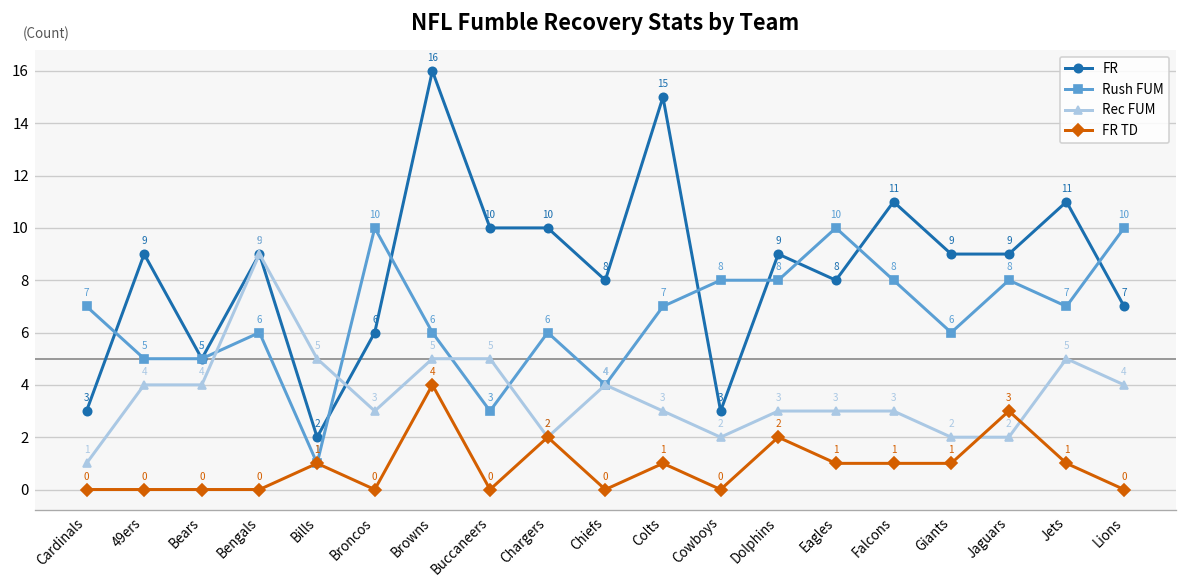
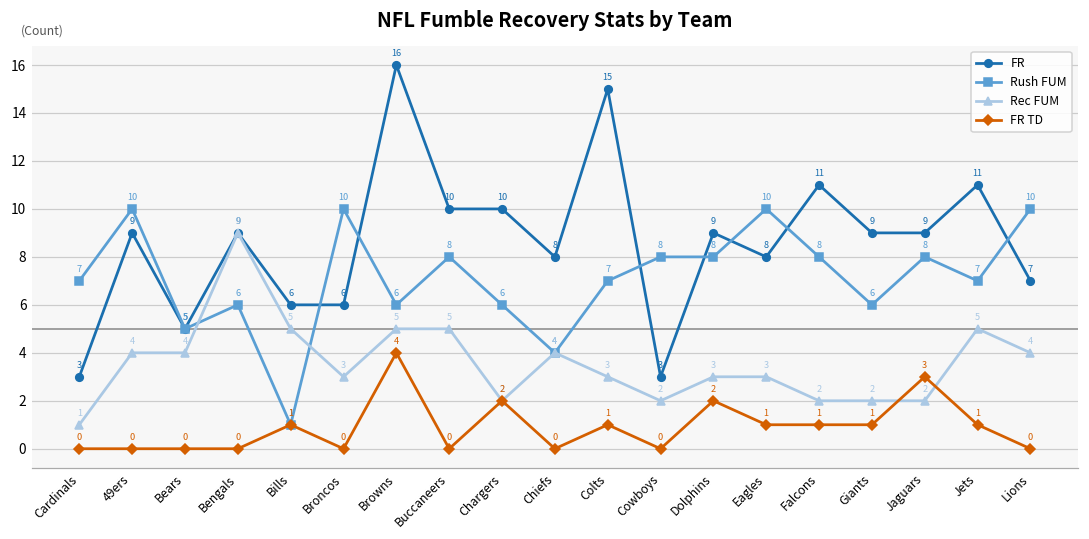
  {
    "FR": {
      "Cardinals": 3,
      "49ers": 9,
-     "Bills": 2,
+     "Bills": 6,
      "Broncos": 6,
      "Browns": 16,
      "Buccaneers": 10,
      "Chargers": 10,
      "Chiefs": 8,
      "Colts": 15,
      "Cowboys": 3,
      "Dolphins": 9,
      "Eagles": 8,
      "Falcons": 11,
      "Giants": 9,
      "Jaguars": 9,
      "Jets": 11,
      "Lions": 7
    },
    "Rush FUM": {
      "Cardinals": 7,
-     "49ers": 5,
+     "49ers": 10,
      "Bengals": 6,
      "Broncos": 10,
      "Browns": 6,
-     "Buccaneers": 3,
+     "Buccaneers": 8,
      "Chargers": 6,
      "Colts": 7,
      "Cowboys": 8,
      "Dolphins": 8,
      "Eagles": 10,
      "Falcons": 8,
      "Giants": 6,
      "Jaguars": 8,
      "Jets": 7,
      "Lions": 10
    },
    "Rec FUM": {
      "Cardinals": 1,
      "49ers": 4,
      "Bears": 4,
      "Bills": 5,
      "Broncos": 3,
      "Browns": 5,
      "Buccaneers": 5,
      "Colts": 3,
      "Cowboys": 2,
      "Dolphins": 3,
      "Eagles": 3,
-     "Falcons": 3,
+     "Falcons": 2,
      "Giants": 2,
      "Jaguars": 2,
      "Jets": 5,
      "Lions": 4
    },
    "FR TD": {
      "Cardinals": 0,
      "49ers": 0,
      "Bears": 0,
      "Bengals": 0,
      "Broncos": 0,
      "Browns": 4,
      "Buccaneers": 0,
      "Chiefs": 0,
      "Colts": 1,
      "Cowboys": 0,
      "Dolphins": 2,
      "Eagles": 1,
      "Falcons": 1,
      "Giants": 1,
      "Jaguars": 3,
      "Jets": 1,
      "Lions": 0
    }
  }
